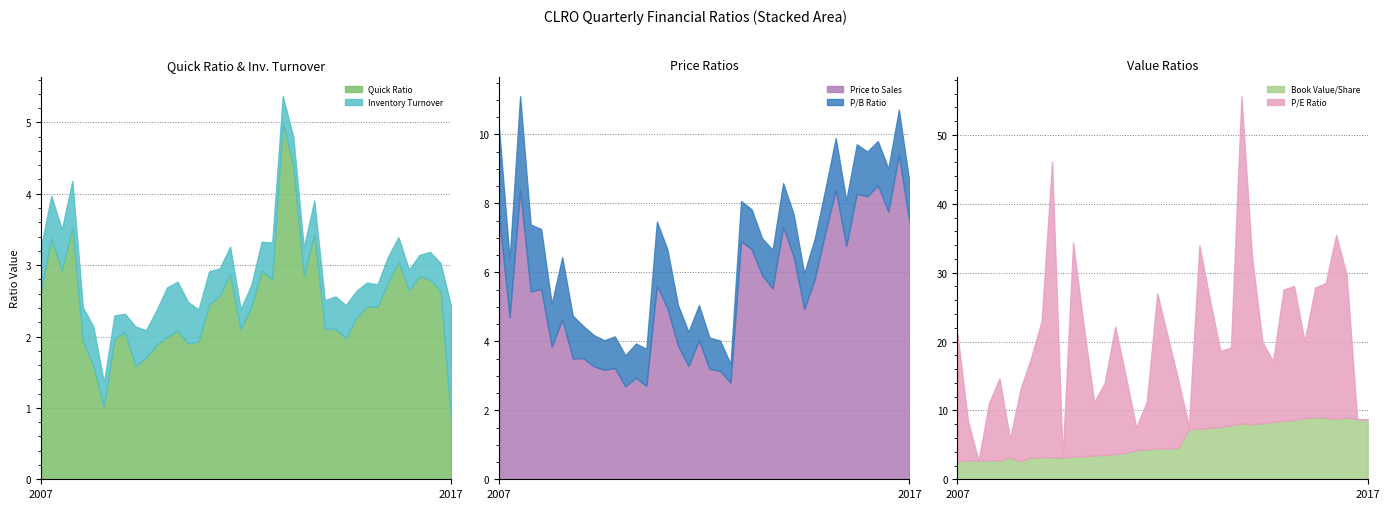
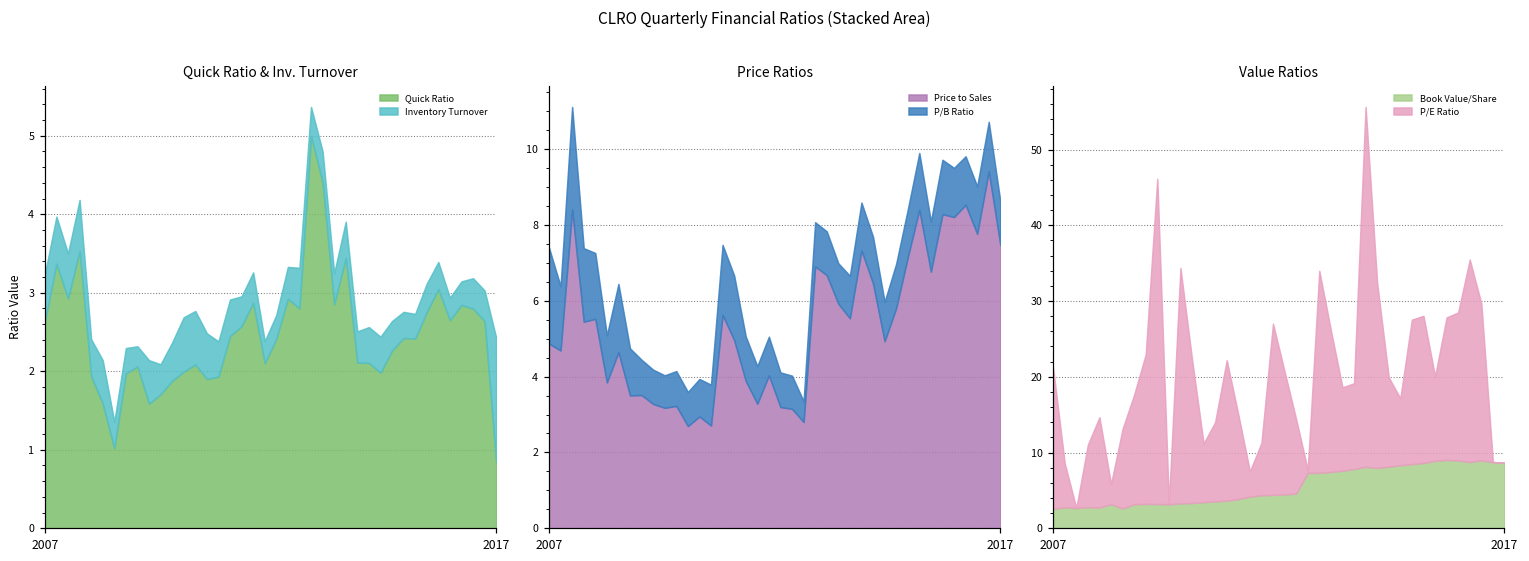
  {
    "Quick Ratio & Inv. Turnover": {
      "Quick Ratio": {
        "2007": 2.6,
        "2017": 0.8
      },
      "Inventory Turnover": {
        "2007": 0.6,
        "2017": 1.6
      }
    },
    "Price Ratios": {
      "Price to Sales": {
-       "2007": 7.6,
+       "2007": 4.9,
        "2017": 7.5
      },
      "P/B Ratio": {
        "2007": 2.5,
        "2017": 1.2
      }
    },
    "Value Ratios": {
      "Book Value/Share": {
        "2007": 3
      },
      "P/E Ratio": {
        "2007": 19
      }
    }
  }
